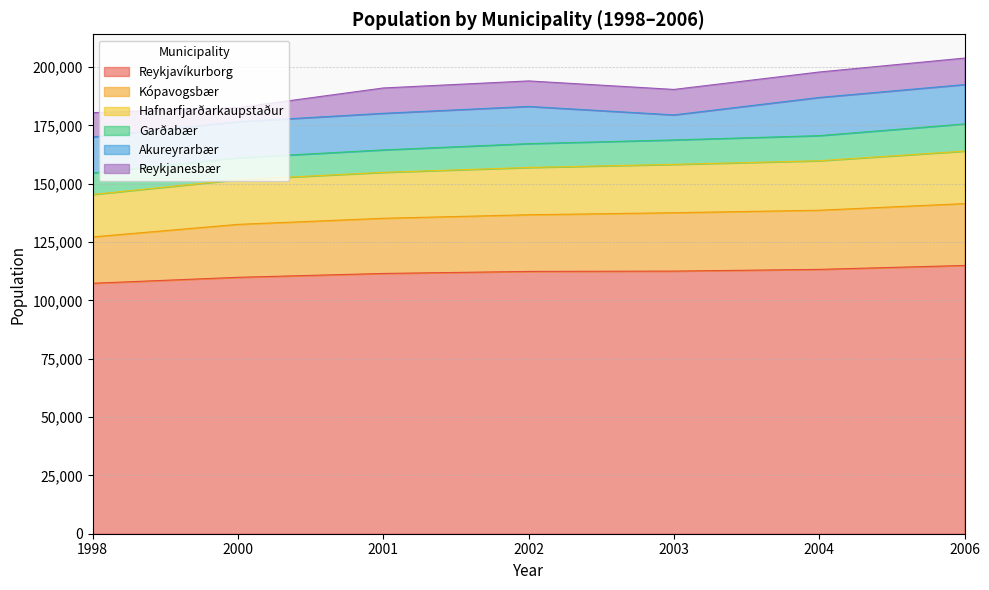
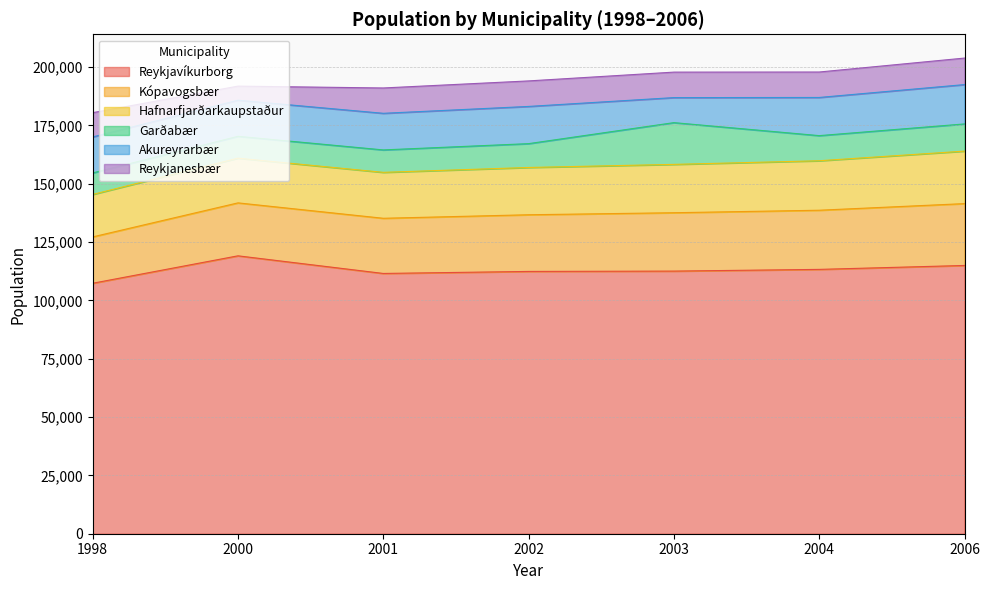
  {
    "Reykjavíkurborg": {
      "1998": "107,000",
-     "2000": "110,000",
+     "2000": "119,000",
      "2001": "112,000",
      "2002": "112,000",
      "2003": "113,000",
      "2004": "113,000",
      "2006": "115,000"
    },
    "Garðabær": {
      "1998": "9,000",
      "2001": "10,000",
      "2002": "10,000",
-     "2003": "10,000",
+     "2003": "18,000",
      "2004": "11,000",
      "2006": "12,000"
    },
    "Akureyrarbær": {
      "1998": "15,000",
      "2001": "16,000",
      "2002": "16,000",
      "2003": "11,000",
      "2004": "16,000",
      "2006": "17,000"
    },
    "Reykjanesbær": {
      "1998": "10,000",
      "2001": "11,000",
      "2002": "11,000",
      "2003": "11,000",
      "2004": "11,000",
      "2006": "11,000"
    }
  }
